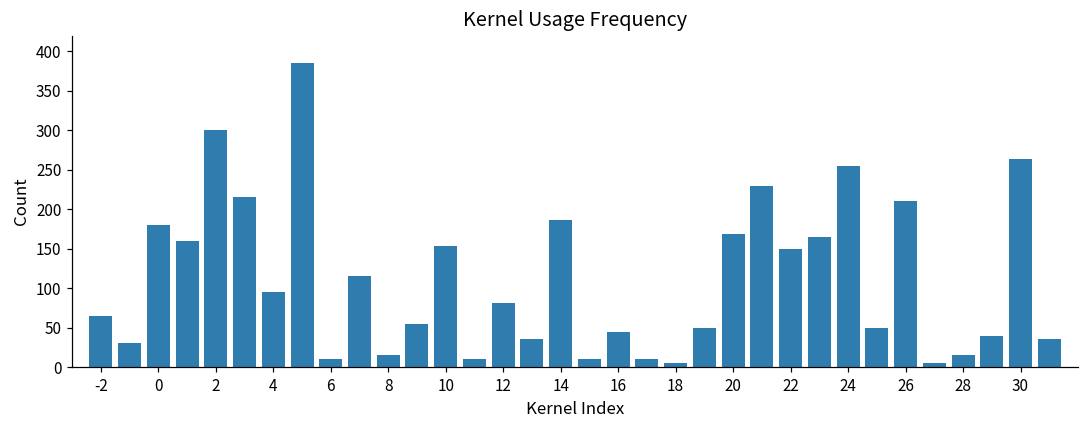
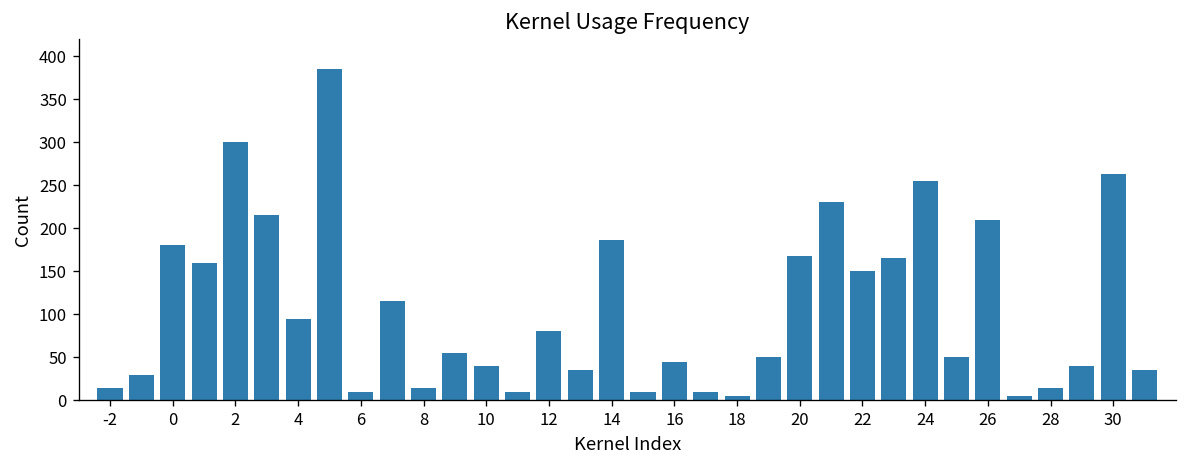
  {
-   "-2": 70,
+   "-2": 20,
    "0": 180,
    "2": 300,
    "4": 100,
    "6": 10,
    "8": 20,
-   "10": 150,
+   "10": 40,
    "12": 80,
    "14": 190,
    "16": 50,
    "18": 10,
    "20": 170,
    "22": 150,
    "24": 260,
    "26": 210,
    "28": 20,
    "30": 260
  }
